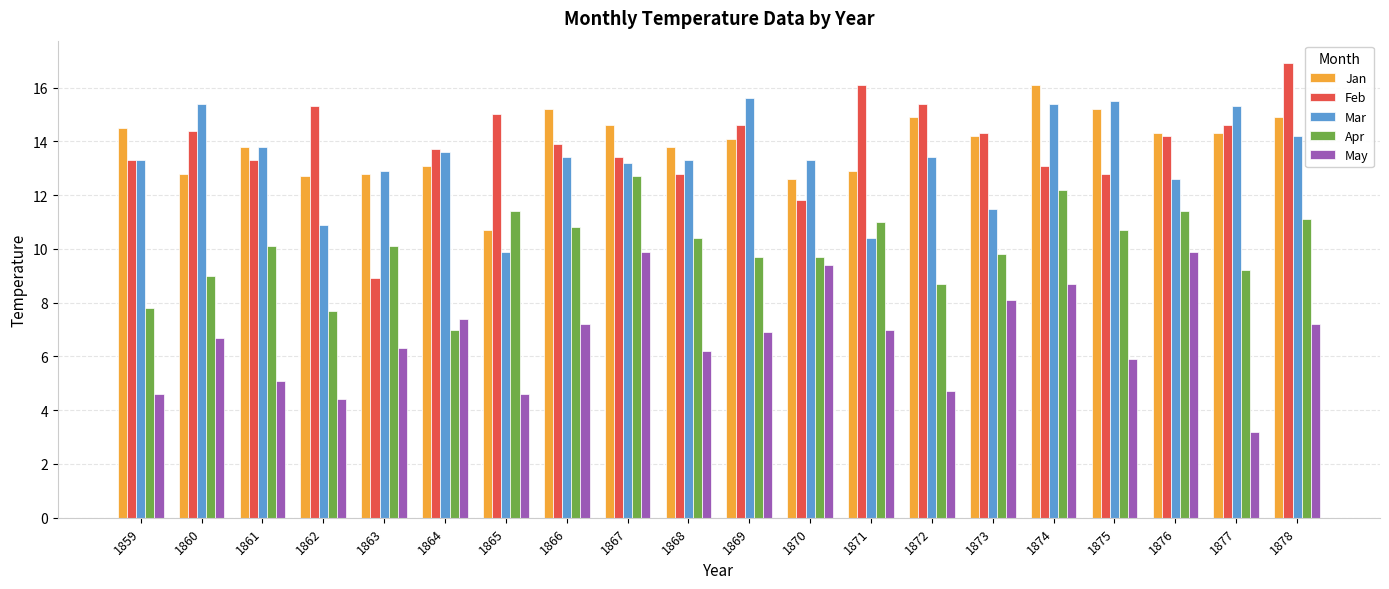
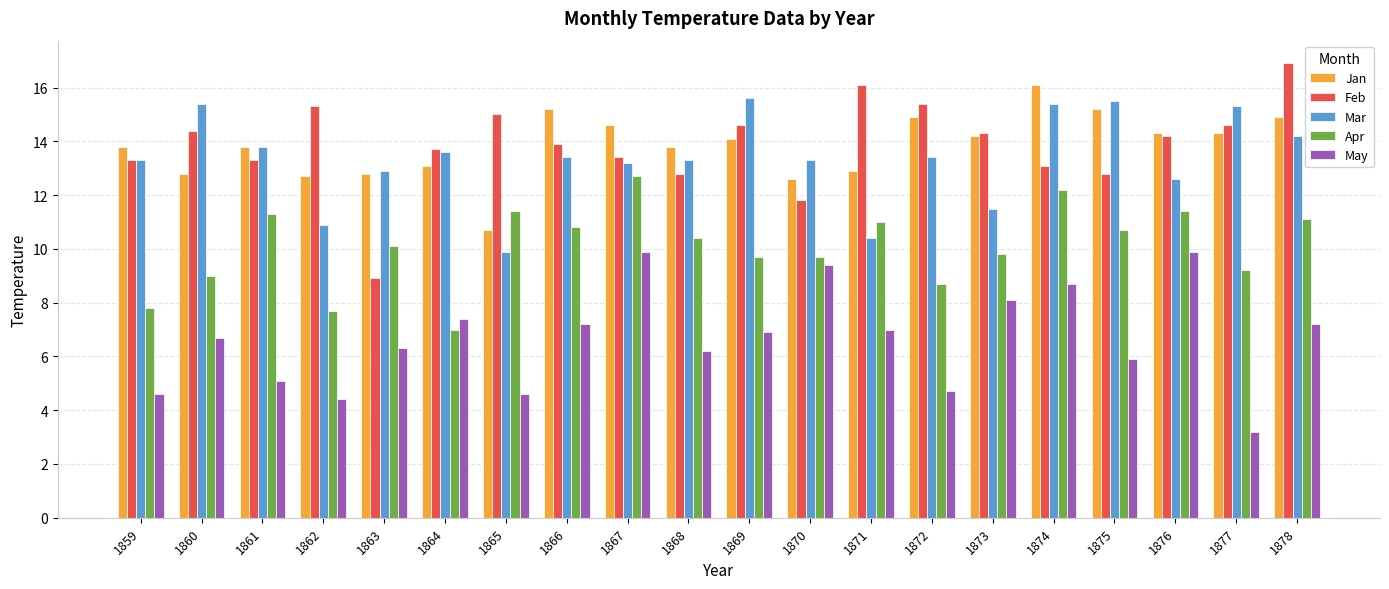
  {
    "Jan": {
-     "1859": 14.5,
+     "1859": 13.8,
      "1860": 12.8,
      "1861": 13.8,
      "1862": 12.7,
      "1863": 12.8,
      "1864": 13.1,
      "1865": 10.7,
      "1866": 15.2,
      "1867": 14.6,
      "1868": 13.8,
      "1869": 14.1,
      "1870": 12.6,
      "1871": 12.9,
      "1872": 14.9,
      "1873": 14.2,
      "1874": 16.1,
      "1875": 15.2,
      "1876": 14.3,
      "1877": 14.3,
      "1878": 14.9
    },
    "Feb": {
      "1859": 13.3,
      "1860": 14.4,
      "1861": 13.3,
      "1862": 15.3,
      "1863": 8.9,
      "1864": 13.7,
      "1865": 15.0,
      "1866": 13.9,
      "1867": 13.4,
      "1868": 12.8,
      "1869": 14.6,
      "1870": 11.8,
      "1871": 16.1,
      "1872": 15.4,
      "1873": 14.3,
      "1874": 13.1,
      "1875": 12.8,
      "1876": 14.2,
      "1877": 14.6,
      "1878": 16.9
    },
    "Mar": {
      "1859": 13.3,
      "1860": 15.4,
      "1861": 13.8,
      "1862": 10.9,
      "1863": 12.9,
      "1864": 13.6,
      "1865": 9.9,
      "1866": 13.4,
      "1867": 13.2,
      "1868": 13.3,
      "1869": 15.6,
      "1870": 13.3,
      "1871": 10.4,
      "1872": 13.4,
      "1873": 11.5,
      "1874": 15.4,
      "1875": 15.5,
      "1876": 12.6,
      "1877": 15.3,
      "1878": 14.2
    },
    "Apr": {
      "1859": 7.8,
      "1860": 9.0,
-     "1861": 10.1,
+     "1861": 11.3,
      "1862": 7.7,
      "1863": 10.1,
      "1864": 7.0,
      "1865": 11.4,
      "1866": 10.8,
      "1867": 12.7,
      "1868": 10.4,
      "1869": 9.7,
      "1870": 9.7,
      "1871": 11.0,
      "1872": 8.7,
      "1873": 9.8,
      "1874": 12.2,
      "1875": 10.7,
      "1876": 11.4,
      "1877": 9.2,
      "1878": 11.1
    },
    "May": {
      "1859": 4.6,
      "1860": 6.7,
      "1861": 5.1,
      "1862": 4.4,
      "1863": 6.3,
      "1864": 7.4,
      "1865": 4.6,
      "1866": 7.2,
      "1867": 9.9,
      "1868": 6.2,
      "1869": 6.9,
      "1870": 9.4,
      "1871": 7.0,
      "1872": 4.7,
      "1873": 8.1,
      "1874": 8.7,
      "1875": 5.9,
      "1876": 9.9,
      "1877": 3.2,
      "1878": 7.2
    }
  }
